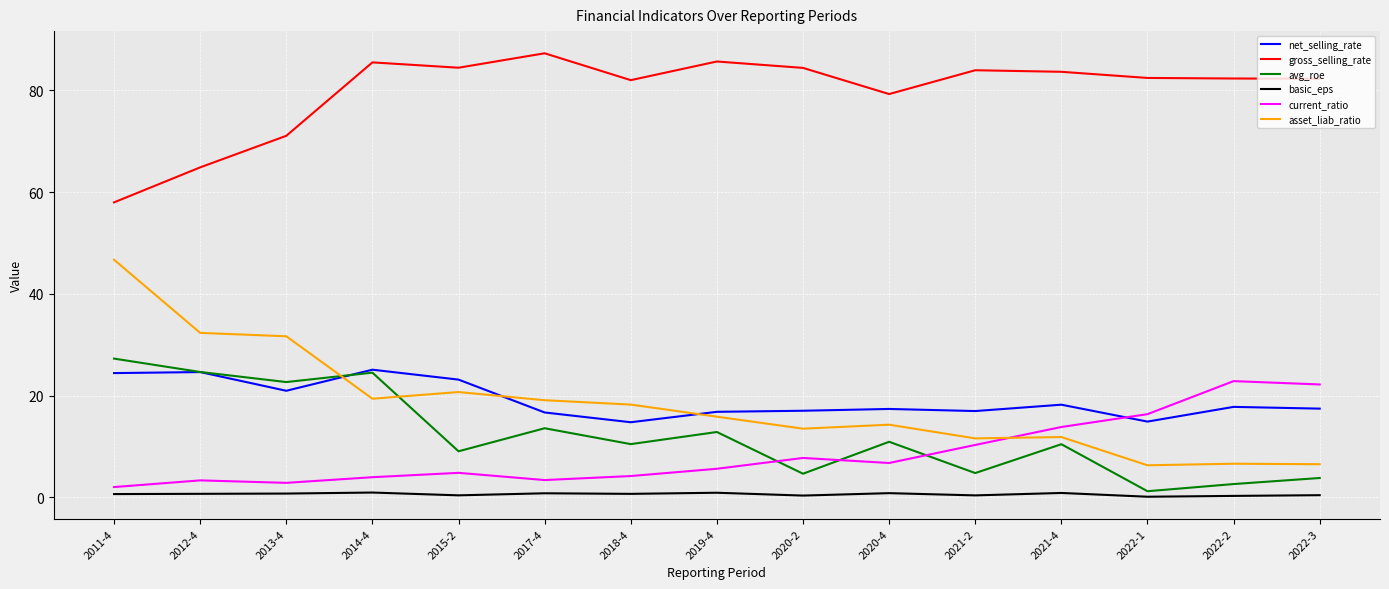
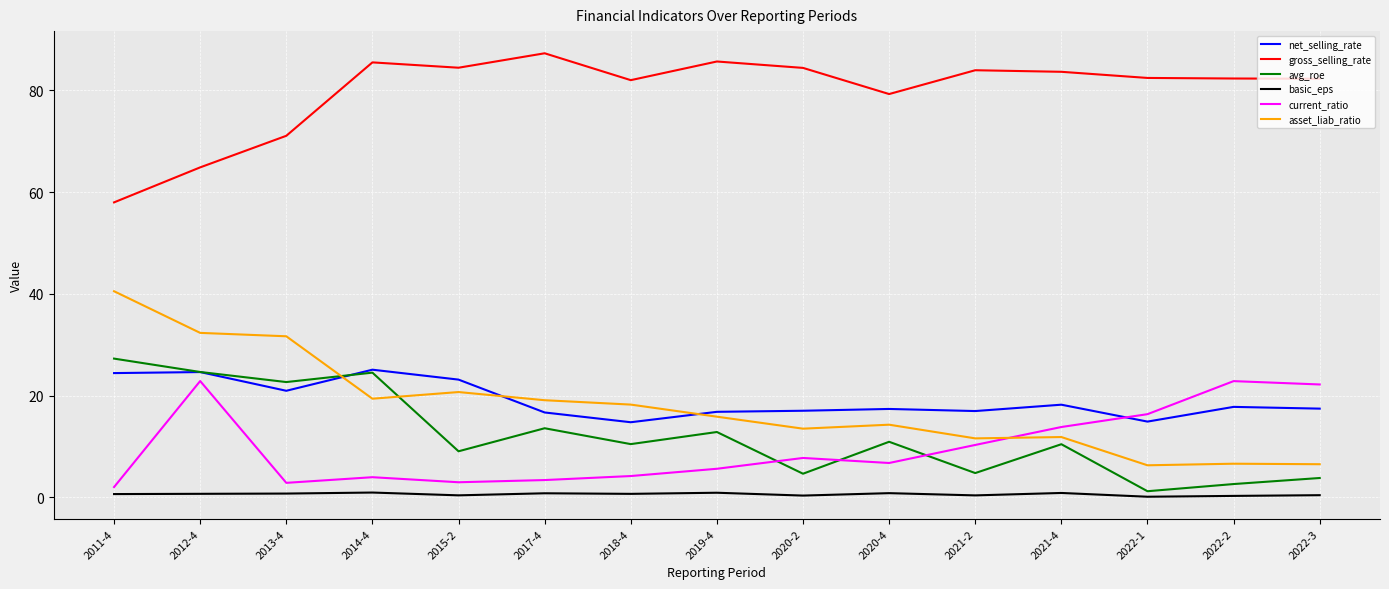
  {
    "net_selling_rate": {
      "2011-4": 24,
      "2013-4": 21,
      "2014-4": 25,
      "2015-2": 23,
      "2017-4": 17,
      "2018-4": 15,
      "2019-4": 17,
      "2020-2": 17,
      "2020-4": 17,
      "2021-2": 17,
      "2021-4": 18,
      "2022-1": 15,
      "2022-2": 18,
      "2022-3": 17
    },
    "gross_selling_rate": {
      "2011-4": 58,
      "2012-4": 65,
      "2013-4": 71,
      "2014-4": 86,
      "2015-2": 84,
      "2017-4": 87,
      "2018-4": 82,
      "2019-4": 86,
      "2020-2": 84,
      "2020-4": 79,
      "2021-2": 84,
      "2021-4": 84,
      "2022-1": 82,
      "2022-2": 82
    },
    "avg_roe": {
      "2011-4": 27,
      "2013-4": 23,
      "2014-4": 25,
      "2015-2": 9,
      "2017-4": 14,
      "2018-4": 10,
      "2019-4": 13,
      "2020-2": 5,
      "2020-4": 11,
      "2021-2": 5,
      "2021-4": 10,
      "2022-1": 1,
      "2022-2": 3,
      "2022-3": 4
    },
    "basic_eps": {
      "2011-4": 1,
      "2012-4": 1,
      "2013-4": 1,
      "2014-4": 1,
      "2015-2": 0,
      "2017-4": 1,
      "2018-4": 1,
      "2019-4": 1,
      "2020-2": 0,
      "2020-4": 1,
      "2021-2": 0,
      "2021-4": 1,
      "2022-1": 0,
      "2022-2": 0,
      "2022-3": 0
    },
    "current_ratio": {
      "2011-4": 2,
-     "2012-4": 3,
+     "2012-4": 23,
      "2013-4": 3,
      "2014-4": 4,
-     "2015-2": 5,
+     "2015-2": 3,
      "2017-4": 3,
      "2018-4": 4,
      "2019-4": 6,
      "2020-2": 8,
      "2020-4": 7,
      "2021-2": 10,
      "2021-4": 14,
      "2022-1": 16,
      "2022-2": 23,
      "2022-3": 22
    },
    "asset_liab_ratio": {
-     "2011-4": 47,
+     "2011-4": 41,
      "2012-4": 32,
      "2013-4": 32,
      "2014-4": 19,
      "2015-2": 21,
      "2017-4": 19,
      "2018-4": 18,
      "2019-4": 16,
      "2020-2": 13,
      "2020-4": 14,
      "2021-2": 12,
      "2021-4": 12,
      "2022-1": 6,
      "2022-2": 7,
      "2022-3": 7
    }
  }
